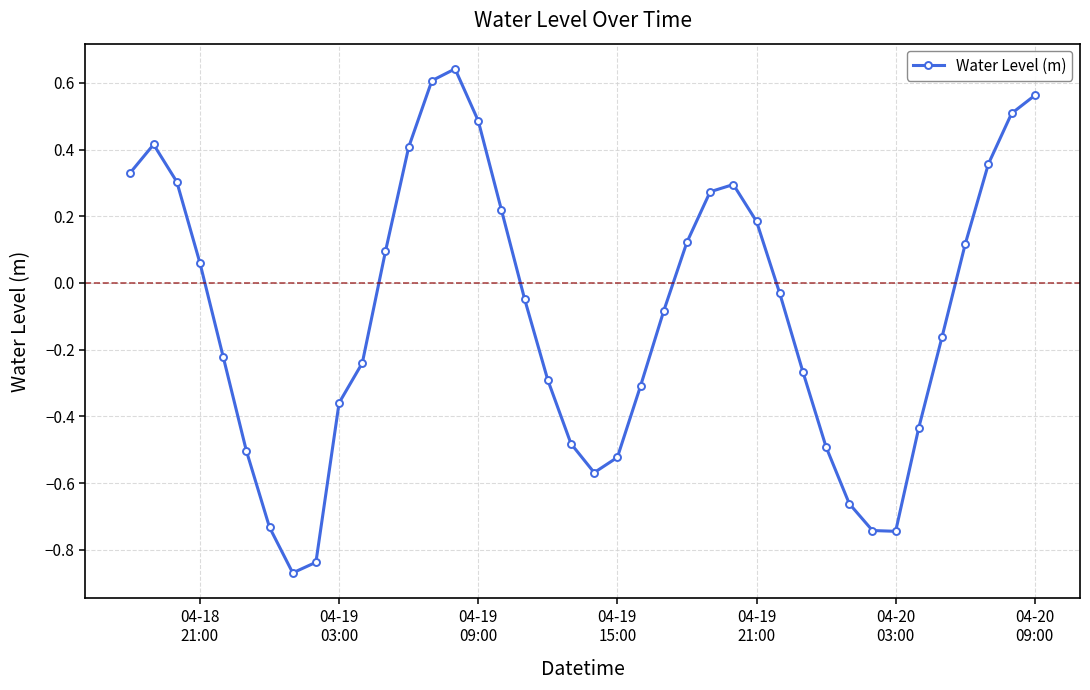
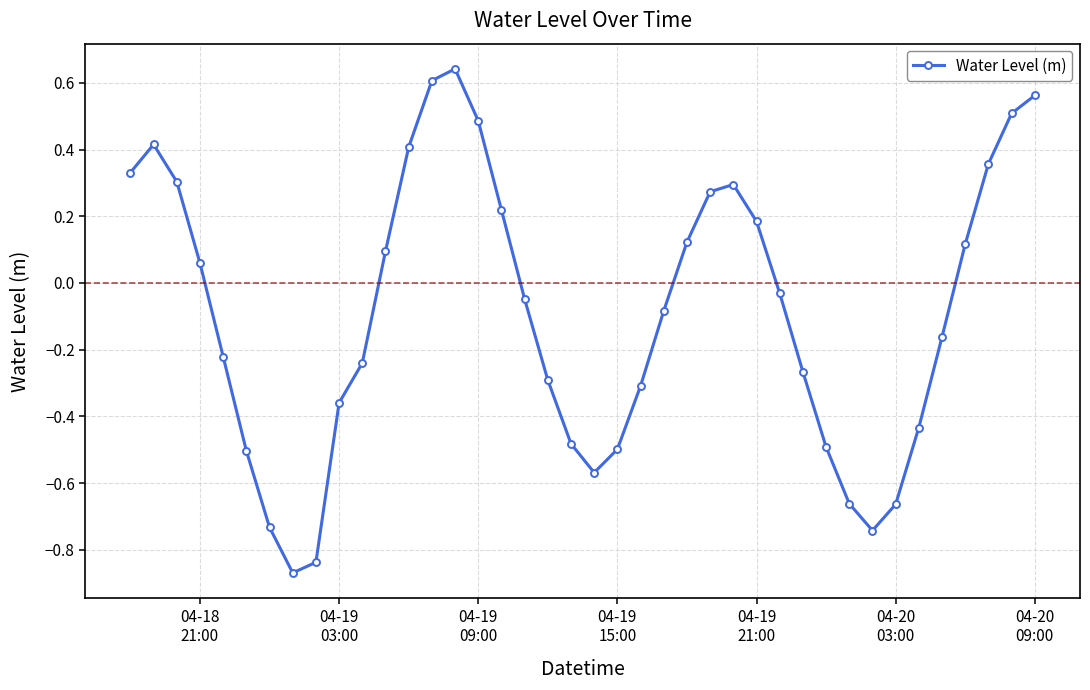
  {
    "04-18 21:00": 0.06,
    "04-19 03:00": -0.36,
    "04-19 09:00": 0.49,
-   "04-19 15:00": -0.52,
+   "04-19 15:00": -0.50,
    "04-19 21:00": 0.18,
-   "04-20 03:00": -0.74,
+   "04-20 03:00": -0.66,
    "04-20 09:00": 0.56
  }
